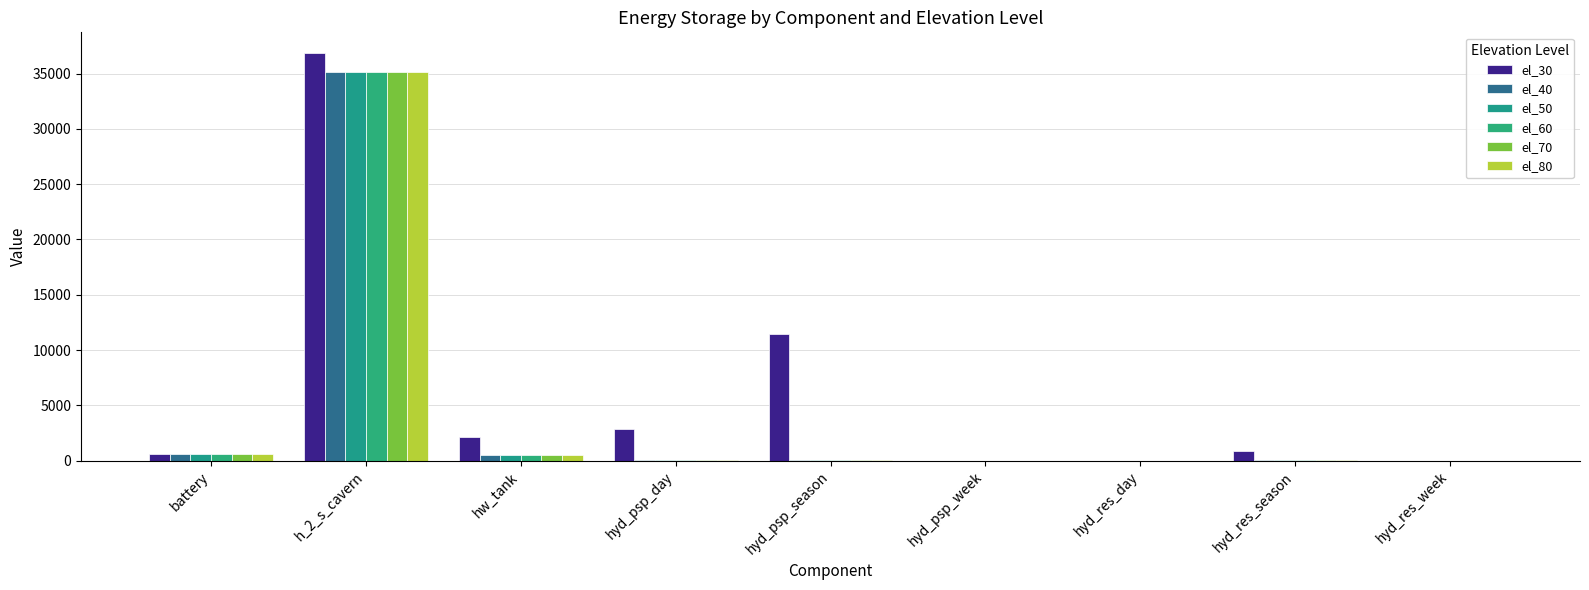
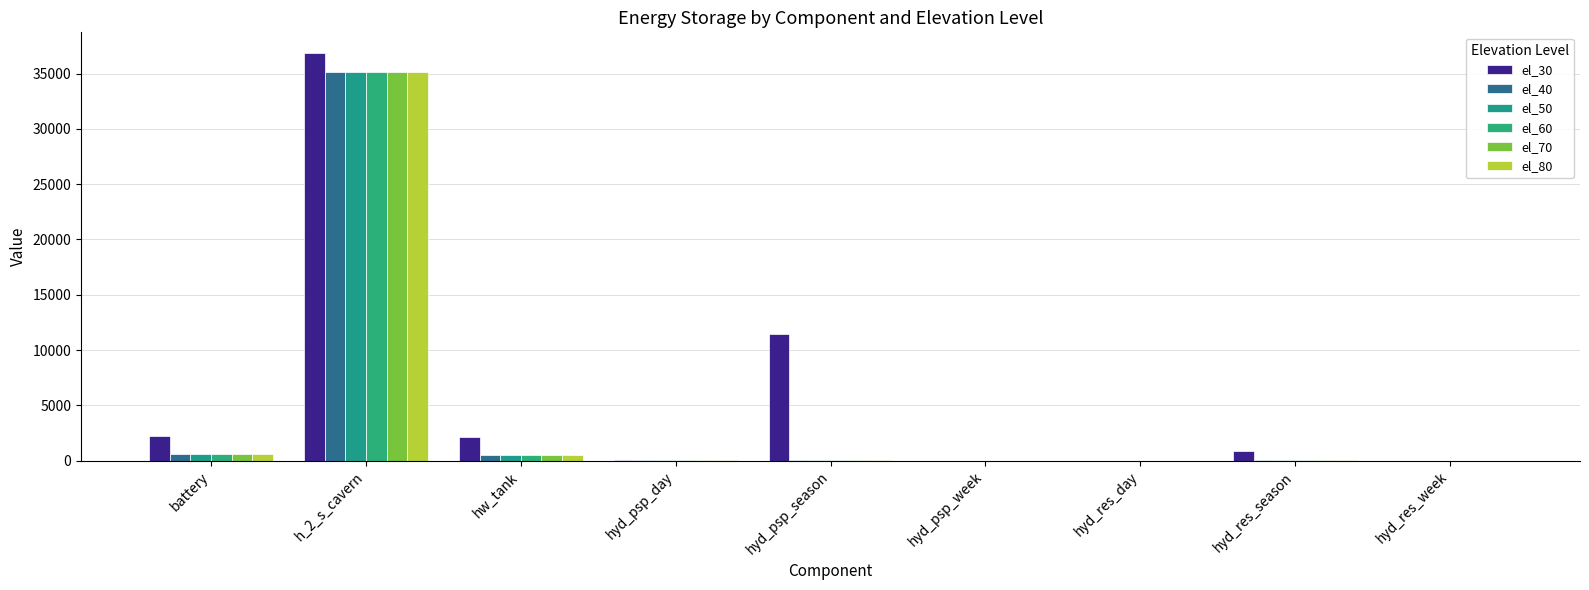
  {
    "el_30": {
-     "battery": 600,
+     "battery": 2200,
      "h_2_s_cavern": 36900,
      "hw_tank": 2200,
-     "hyd_psp_day": 2800,
+     "hyd_psp_day": 0,
      "hyd_psp_season": 11500,
      "hyd_psp_week": 0,
      "hyd_res_day": 0,
      "hyd_res_season": 800,
      "hyd_res_week": 0
    },
    "el_70": {
      "battery": 600,
      "h_2_s_cavern": 35100,
      "hw_tank": 500,
      "hyd_psp_week": 0,
      "hyd_res_day": 0,
      "hyd_res_week": 0
    },
    "el_80": {
      "battery": 600,
      "h_2_s_cavern": 35100,
      "hw_tank": 500,
      "hyd_psp_week": 0,
      "hyd_res_day": 0,
      "hyd_res_week": 0
    }
  }
